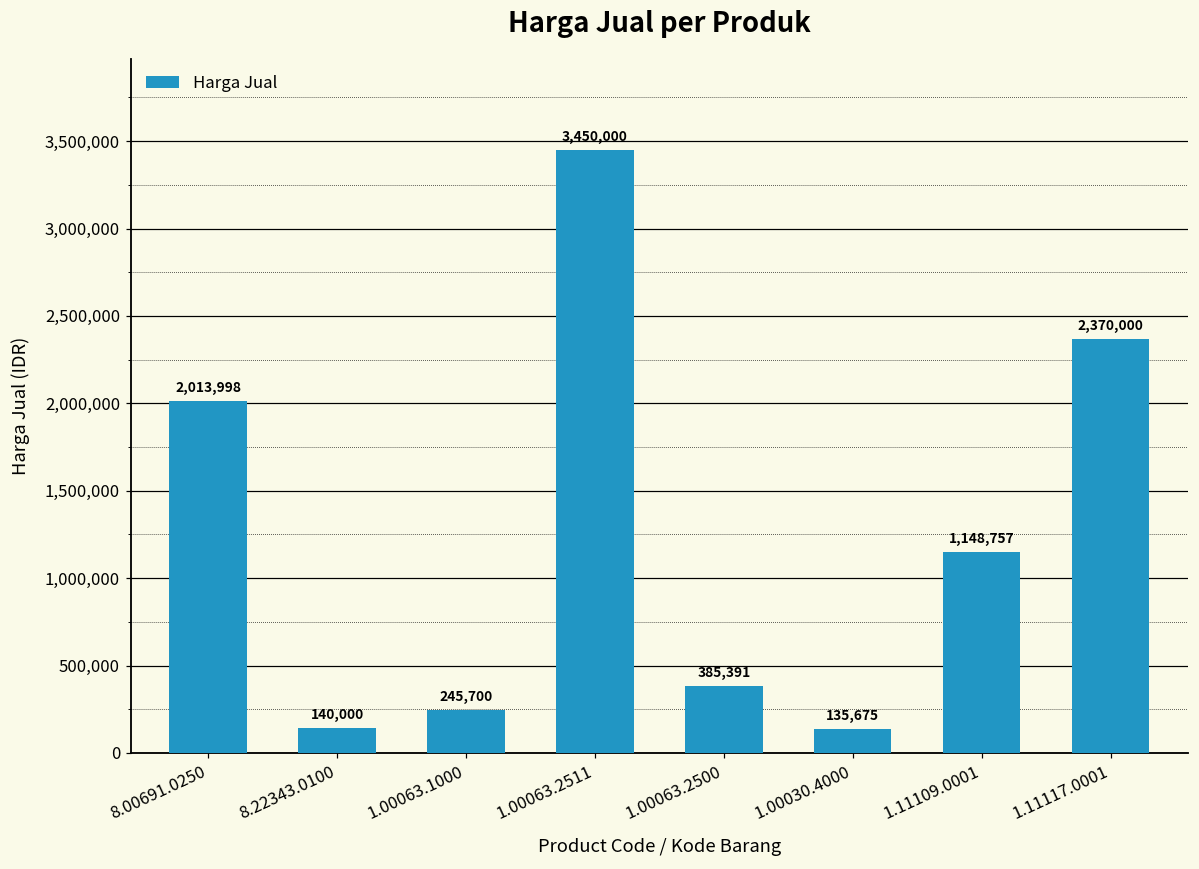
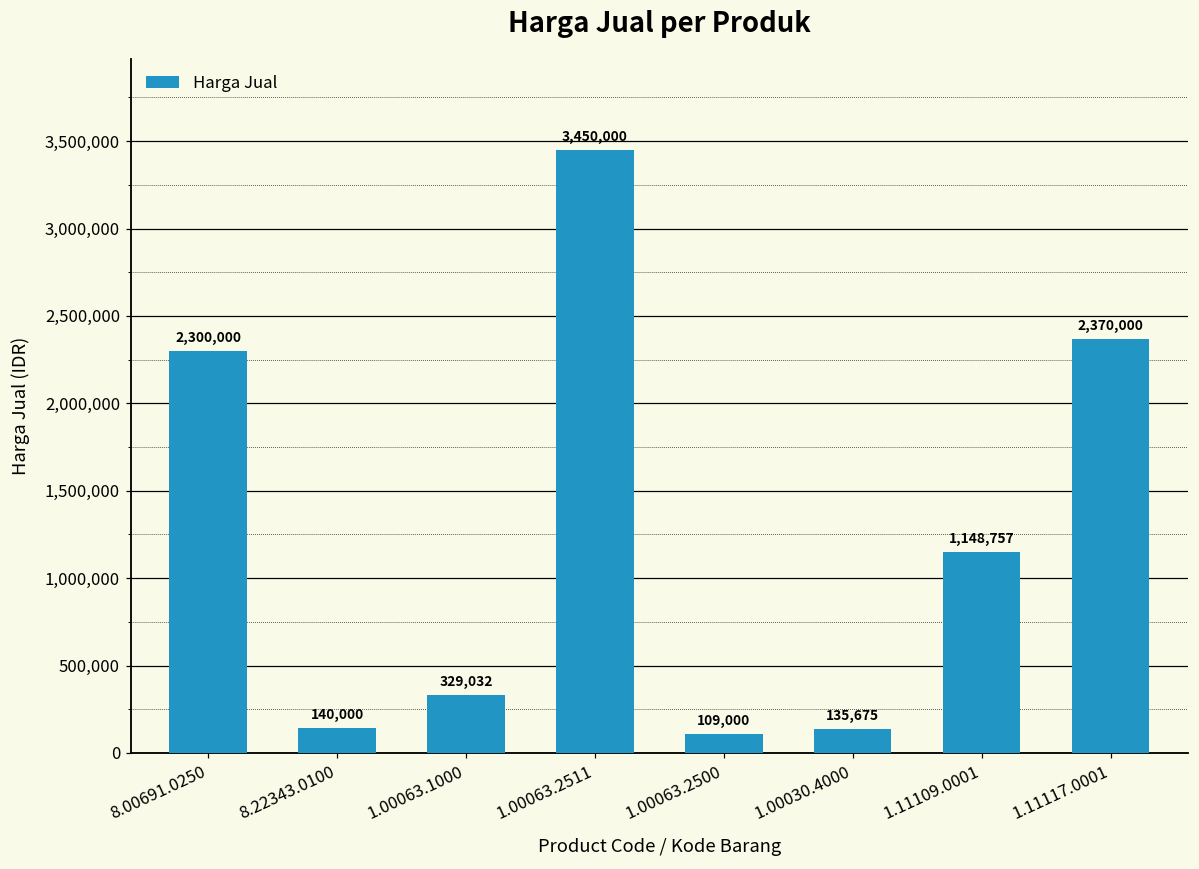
  {
-   "8.00691.0250": "2,013,998",
+   "8.00691.0250": "2,300,000",
    "8.22343.0100": "140,000",
-   "1.00063.1000": "245,700",
+   "1.00063.1000": "329,032",
    "1.00063.2511": "3,450,000",
-   "1.00063.2500": "385,391",
+   "1.00063.2500": "109,000",
    "1.00030.4000": "135,675",
    "1.11109.0001": "1,148,757",
    "1.11117.0001": "2,370,000"
  }
